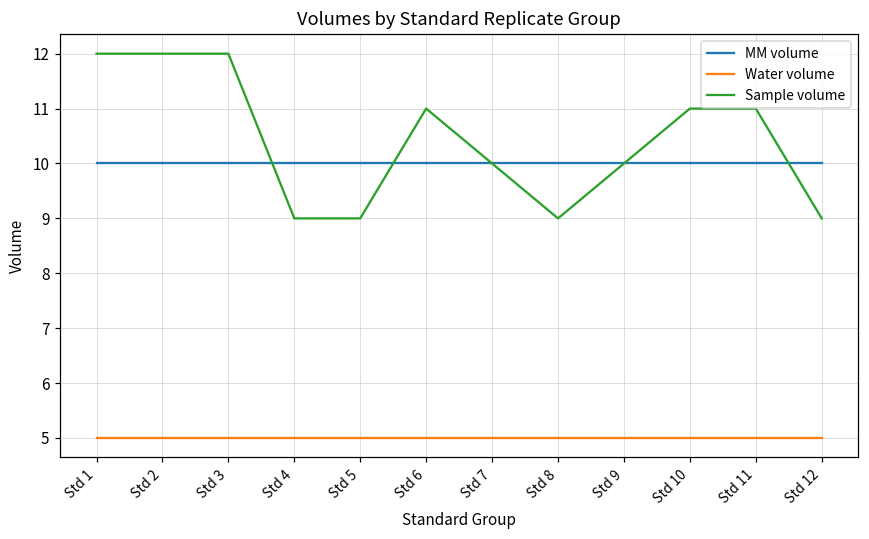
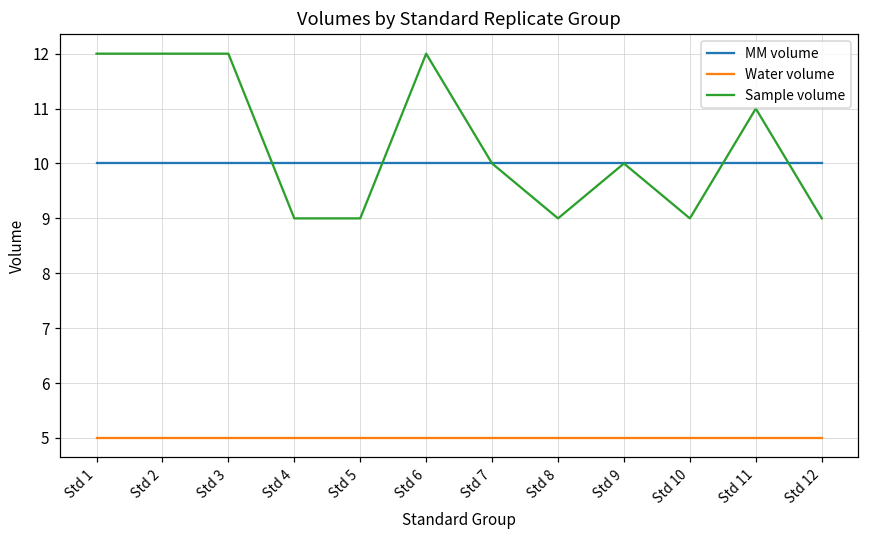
  {
    "MM volume": {
      "Std 1": 10,
      "Std 2": 10,
      "Std 3": 10,
      "Std 4": 10,
      "Std 5": 10,
      "Std 6": 10,
      "Std 8": 10,
      "Std 10": 10,
      "Std 11": 10,
      "Std 12": 10
    },
    "Water volume": {
      "Std 1": 5,
      "Std 2": 5,
      "Std 3": 5,
      "Std 4": 5,
      "Std 5": 5,
      "Std 6": 5,
      "Std 7": 5,
      "Std 8": 5,
      "Std 9": 5,
      "Std 10": 5,
      "Std 11": 5,
      "Std 12": 5
    },
    "Sample volume": {
      "Std 1": 12,
      "Std 2": 12,
      "Std 3": 12,
      "Std 4": 9,
      "Std 5": 9,
-     "Std 6": 11,
+     "Std 6": 12,
      "Std 8": 9,
-     "Std 10": 11,
+     "Std 10": 9,
      "Std 12": 9
    }
  }
